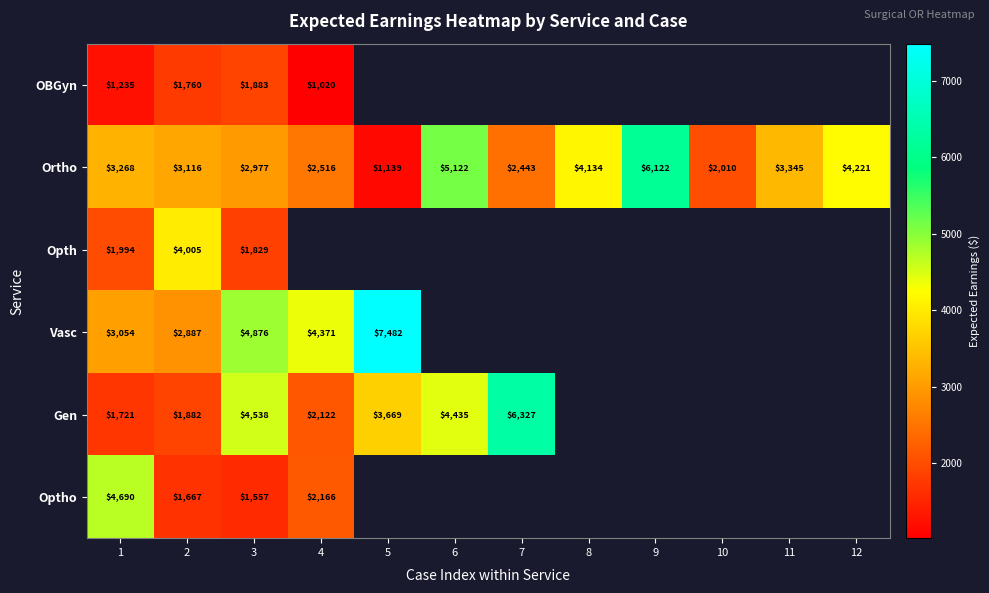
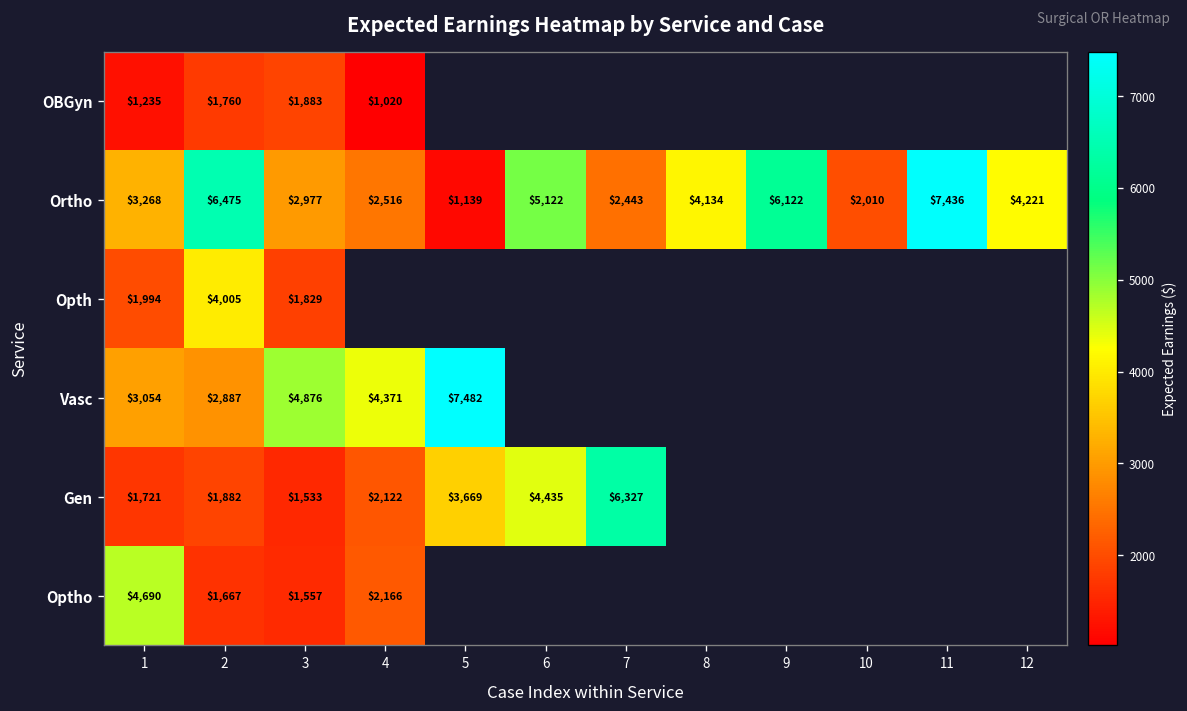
  {
    "OBGyn": {
      "1": "$1,235",
      "2": "$1,760",
      "3": "$1,883",
      "4": "$1,020"
    },
    "Ortho": {
      "1": "$3,268",
-     "2": "$3,116",
+     "2": "$6,475",
      "3": "$2,977",
      "4": "$2,516",
      "5": "$1,139",
      "6": "$5,122",
      "7": "$2,443",
      "8": "$4,134",
      "9": "$6,122",
      "10": "$2,010",
-     "11": "$3,345",
+     "11": "$7,436",
      "12": "$4,221"
    },
    "Opth": {
      "1": "$1,994",
      "2": "$4,005",
      "3": "$1,829"
    },
    "Vasc": {
      "1": "$3,054",
      "2": "$2,887",
      "3": "$4,876",
      "4": "$4,371",
      "5": "$7,482"
    },
    "Gen": {
      "1": "$1,721",
      "2": "$1,882",
-     "3": "$4,538",
+     "3": "$1,533",
      "4": "$2,122",
      "5": "$3,669",
      "6": "$4,435",
      "7": "$6,327"
    },
    "Optho": {
      "1": "$4,690",
      "2": "$1,667",
      "3": "$1,557",
      "4": "$2,166"
    }
  }
